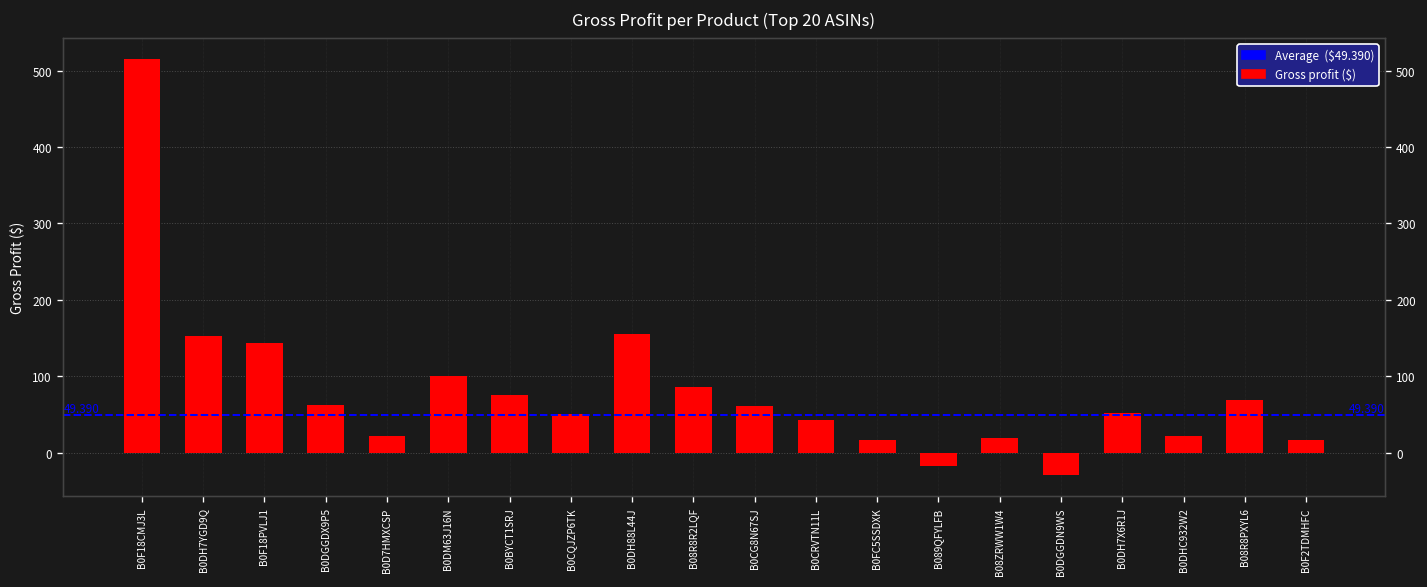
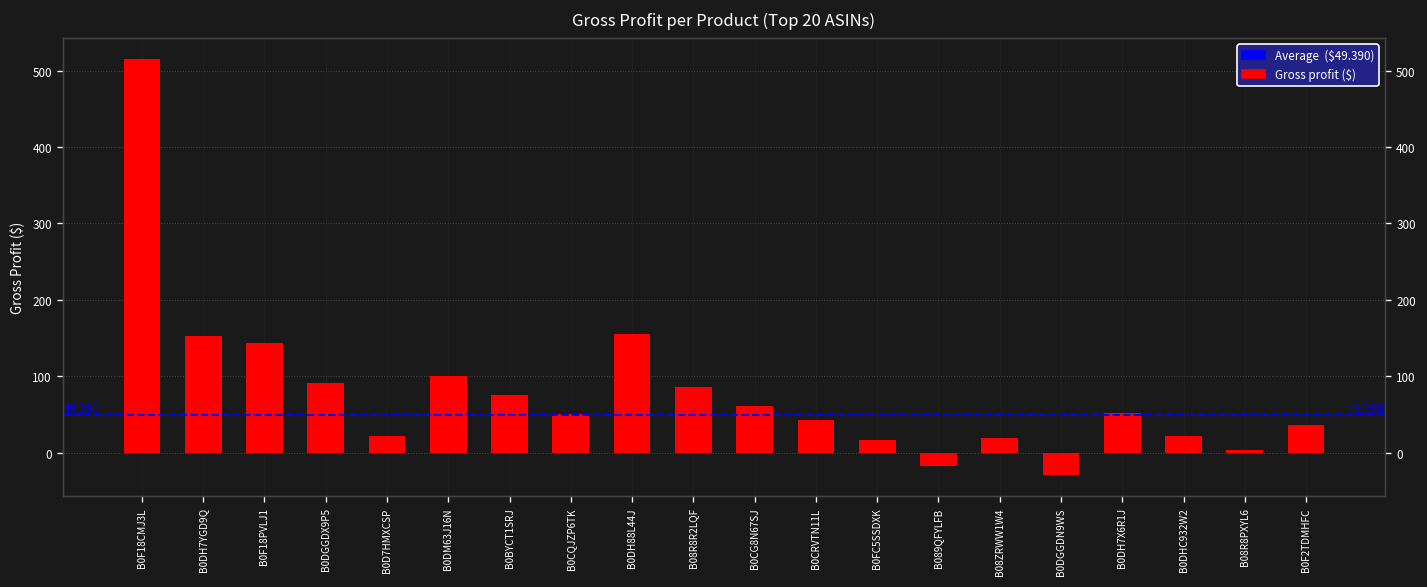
  {
    "B0F18CMJ3L": 510,
    "B0DH7YGD9Q": 150,
    "B0F18PVLJ1": 140,
-   "B0DGGDX9P5": 60,
+   "B0DGGDX9P5": 90,
    "B0D7HMXCSP": 20,
    "B0DM63J16N": 100,
    "B0BYCT1SRJ": 80,
    "B0CQJZP6TK": 50,
    "B0DH88L44J": 160,
    "B08R8R2LQF": 90,
    "B0CG8N67SJ": 60,
    "B0CRVTN11L": 40,
    "B0FC5SSDXK": 20,
    "B089QFYLFB": -20,
    "B08ZRWW1W4": 20,
    "B0DGGDN9WS": -30,
    "B0DH7X6R1J": 50,
    "B0DHC932W2": 20,
-   "B08R8PXYL6": 70,
-   "B0F2TDMHFC": 20
+   "B08R8PXYL6": 0,
+   "B0F2TDMHFC": 40
  }
